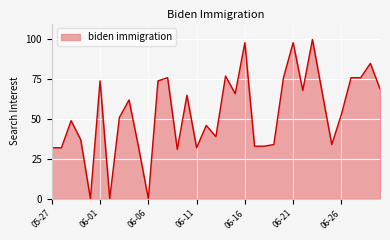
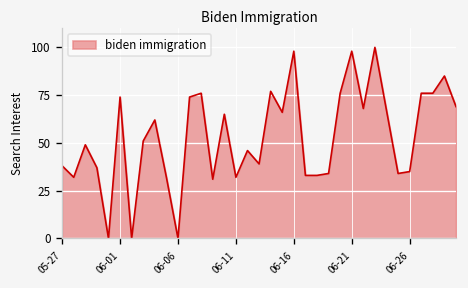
  {
-   "05-27": 32,
+   "05-27": 38,
    "06-01": 74,
    "06-06": 0,
    "06-11": 32,
    "06-16": 98,
    "06-21": 98,
-   "06-26": 53
+   "06-26": 35
  }
